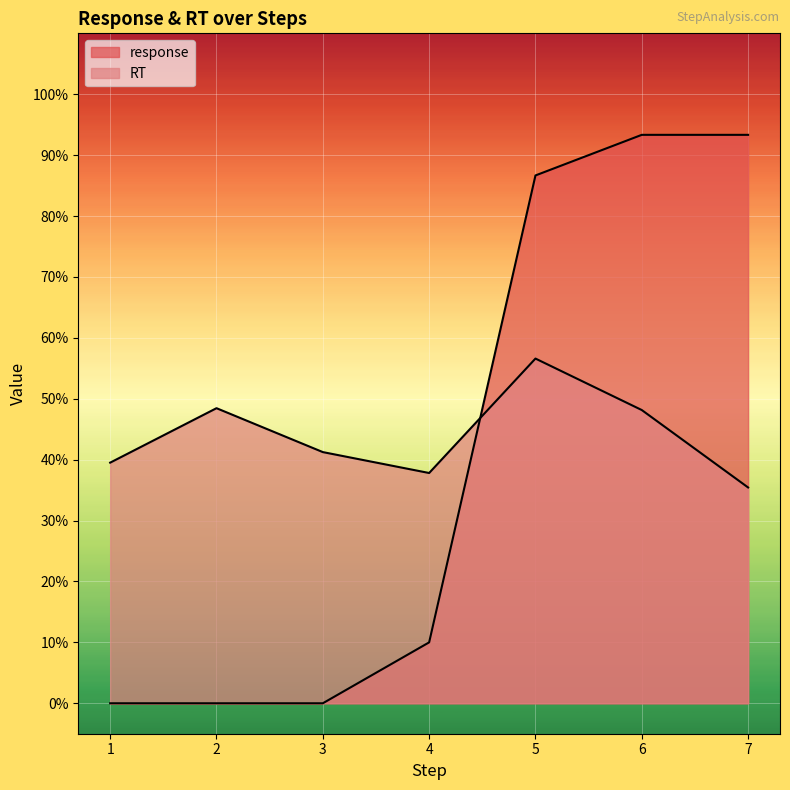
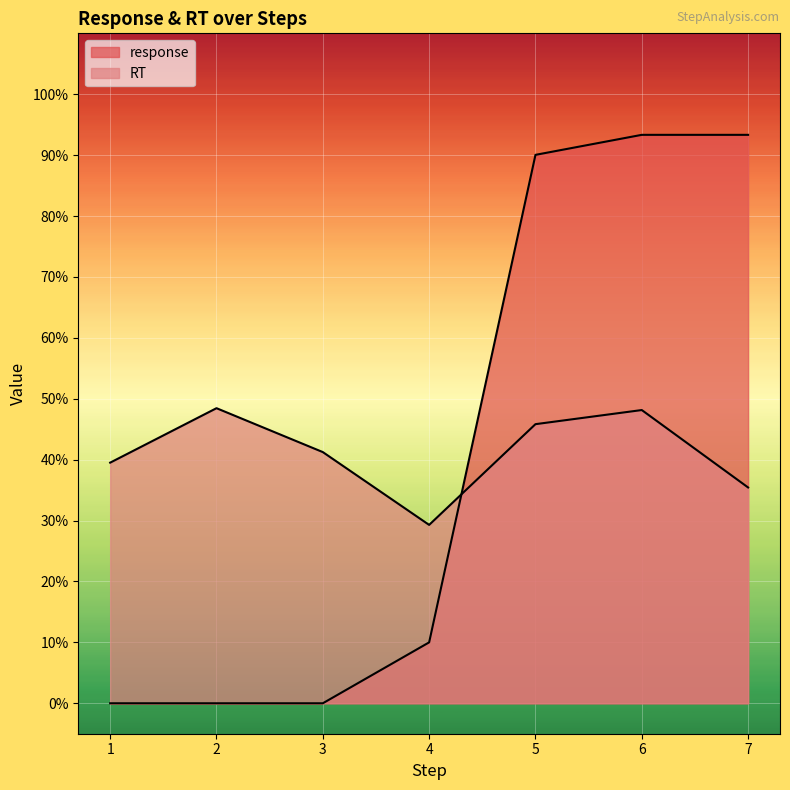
  {
    "response": {
      "1": "0%",
      "2": "0%",
      "3": "0%",
      "4": "10%",
-     "5": "87%",
+     "5": "90%",
      "6": "93%",
      "7": "93%"
    },
    "RT": {
      "1": "40%",
      "2": "48%",
      "3": "41%",
-     "4": "38%",
-     "5": "57%",
+     "4": "29%",
+     "5": "46%",
      "6": "48%",
      "7": "35%"
    }
  }
